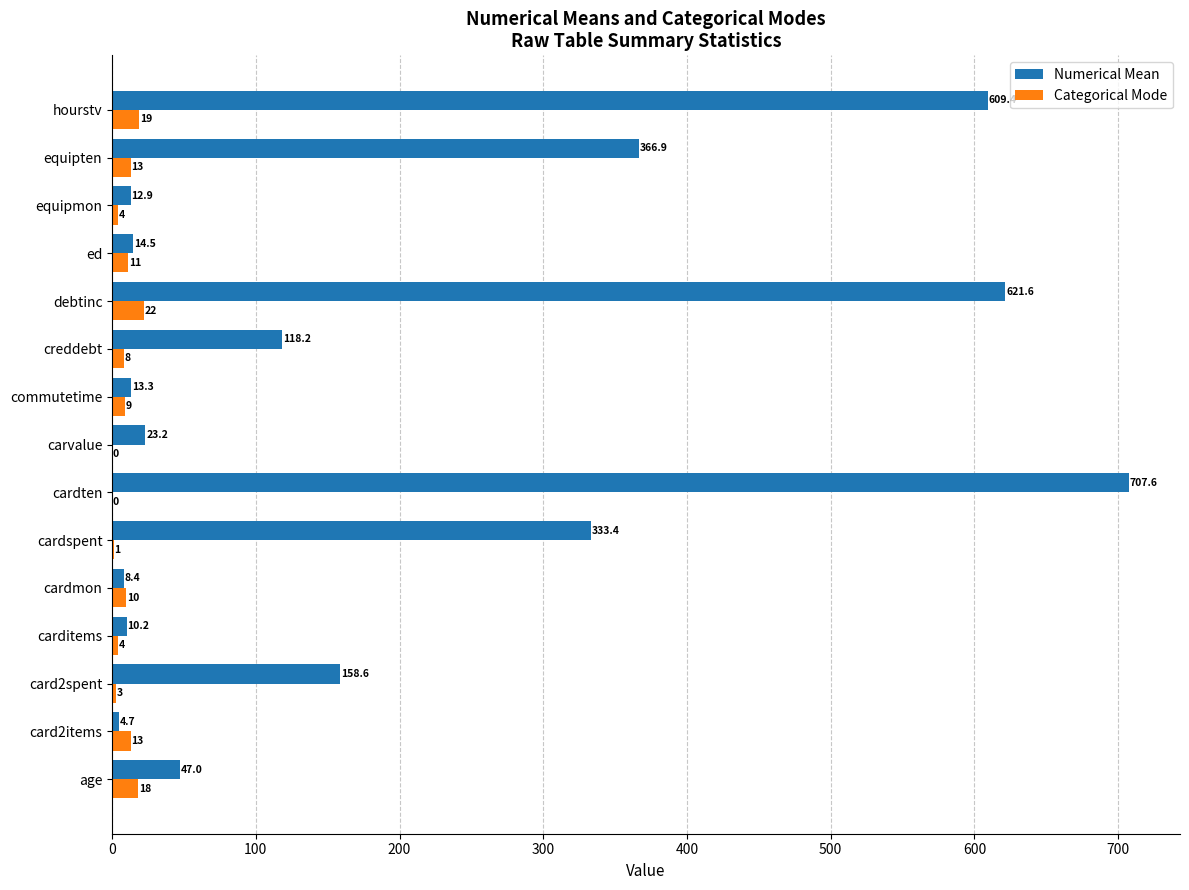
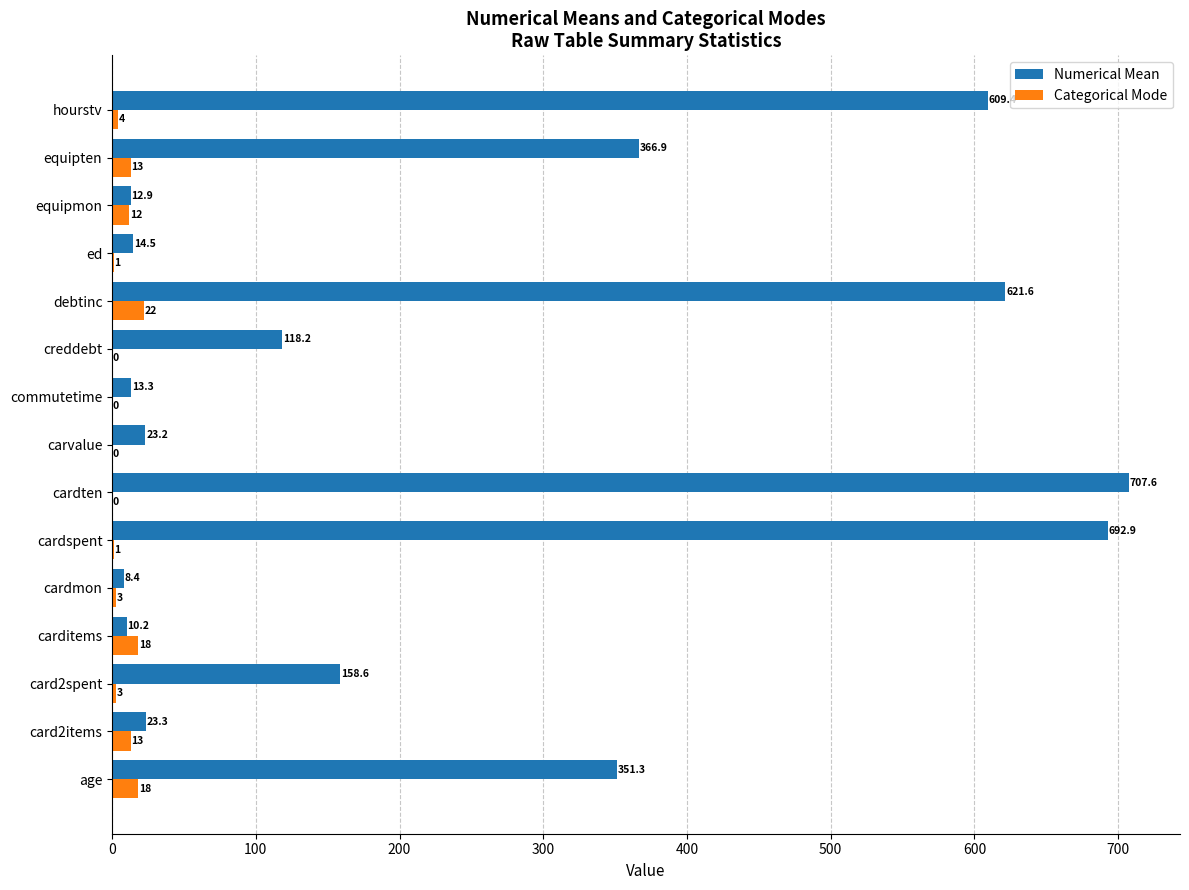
  {
    "Numerical Mean": {
      "equipten": 366.9,
      "equipmon": 12.9,
      "ed": 14.5,
      "debtinc": 621.6,
      "creddebt": 118.2,
      "commutetime": 13.3,
      "carvalue": 23.2,
      "cardten": 707.6,
-     "cardspent": 333.4,
+     "cardspent": 692.9,
      "cardmon": 8.4,
      "carditems": 10.2,
      "card2spent": 158.6,
-     "card2items": 4.7,
-     "age": 47.0
+     "card2items": 23.3,
+     "age": 351.3
    },
    "Categorical Mode": {
-     "hourstv": 19,
+     "hourstv": 4,
      "equipten": 13,
-     "equipmon": 4,
-     "ed": 11,
+     "equipmon": 12,
+     "ed": 1,
      "debtinc": 22,
-     "creddebt": 8,
-     "commutetime": 9,
+     "creddebt": 0,
+     "commutetime": 0,
      "carvalue": 0,
      "cardten": 0,
      "cardspent": 1,
-     "cardmon": 10,
-     "carditems": 4,
+     "cardmon": 3,
+     "carditems": 18,
      "card2spent": 3,
      "card2items": 13,
      "age": 18
    }
  }
